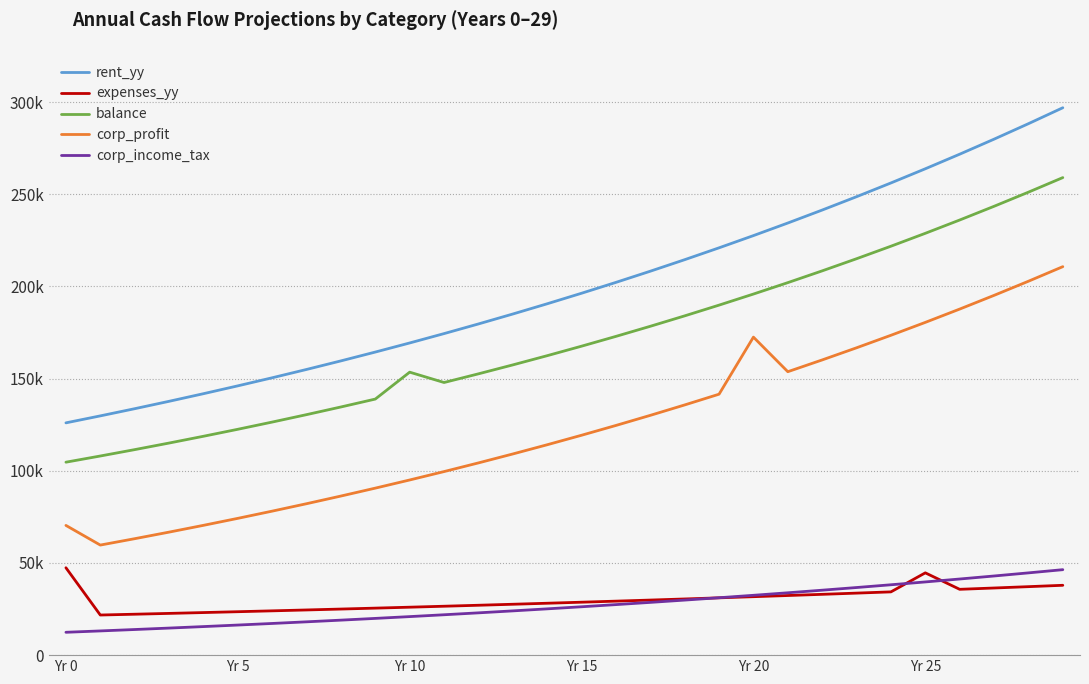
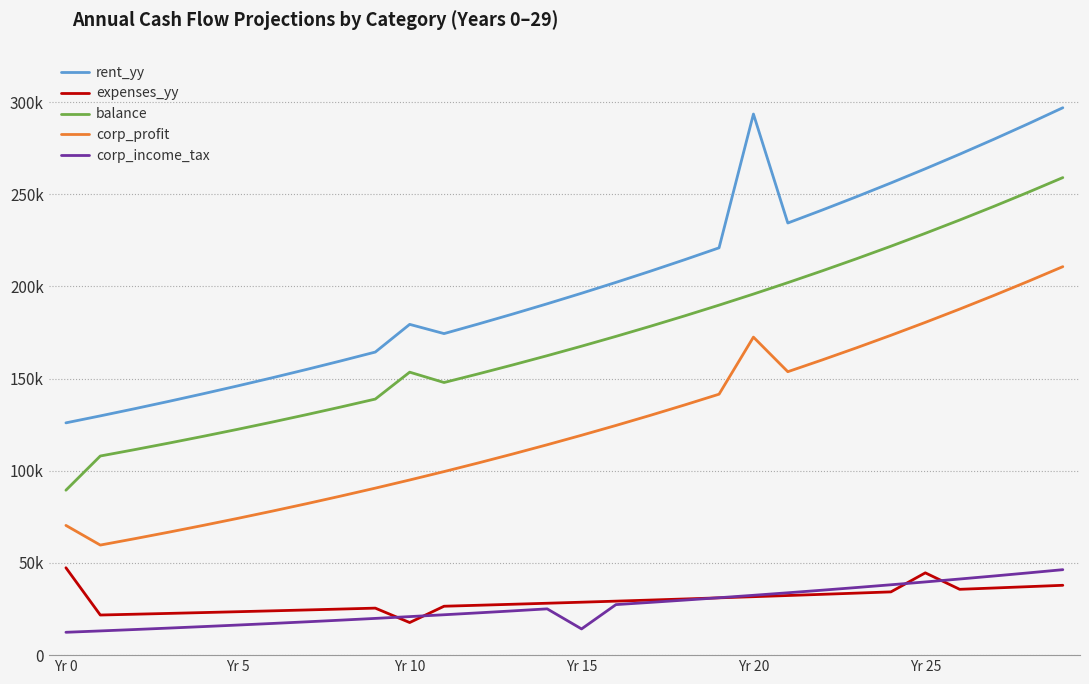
  {
    "rent_yy": {
      "Yr 0": 126000,
      "Yr 5": 146000,
-     "Yr 10": 169000,
+     "Yr 10": 179000,
      "Yr 15": 196000,
-     "Yr 20": 228000,
+     "Yr 20": 294000,
      "Yr 25": 264000
    },
    "expenses_yy": {
      "Yr 0": 47000,
      "Yr 5": 24000,
-     "Yr 10": 26000,
+     "Yr 10": 18000,
      "Yr 15": 29000,
      "Yr 25": 45000
    },
    "balance": {
-     "Yr 0": 105000,
+     "Yr 0": 89000,
      "Yr 5": 123000,
      "Yr 10": 153000,
      "Yr 15": 168000,
      "Yr 20": 196000,
      "Yr 25": 229000
    },
    "corp_profit": {
      "Yr 0": 70000,
      "Yr 5": 74000,
      "Yr 10": 95000,
      "Yr 15": 119000,
      "Yr 20": 173000,
      "Yr 25": 180000
    },
    "corp_income_tax": {
      "Yr 0": 12000,
      "Yr 5": 16000,
      "Yr 10": 21000,
-     "Yr 15": 26000,
+     "Yr 15": 14000,
      "Yr 25": 40000
    }
  }
